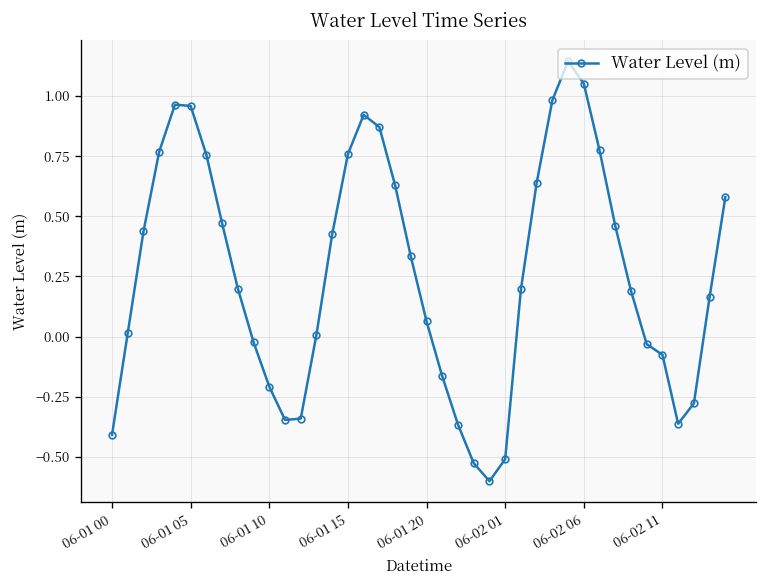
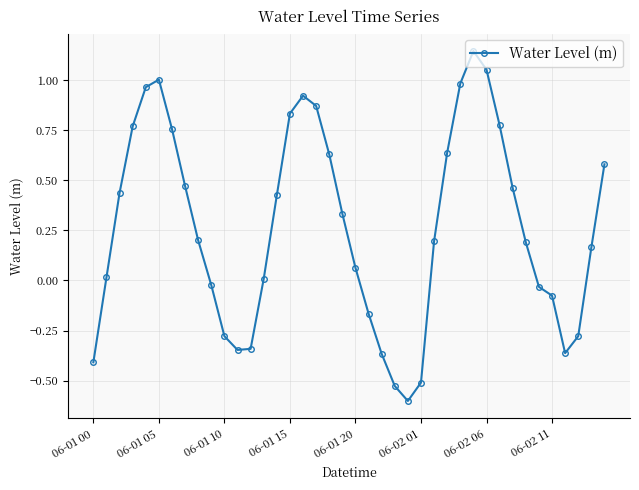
  {
    "06-01 00": -0.41,
-   "06-01 05": 0.96,
-   "06-01 10": -0.21,
-   "06-01 15": 0.76,
+   "06-01 05": 1.00,
+   "06-01 10": -0.28,
+   "06-01 15": 0.83,
    "06-01 20": 0.06,
    "06-02 01": -0.51,
    "06-02 06": 1.05,
    "06-02 11": -0.08
  }
